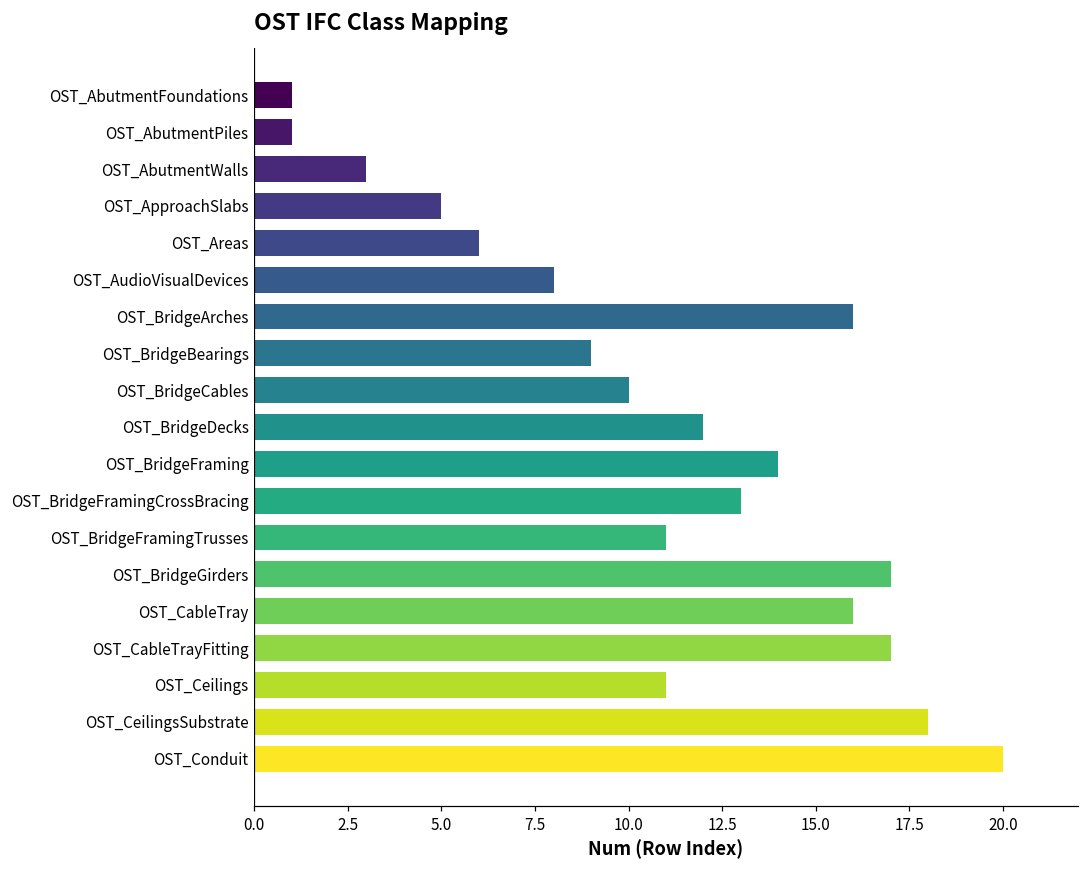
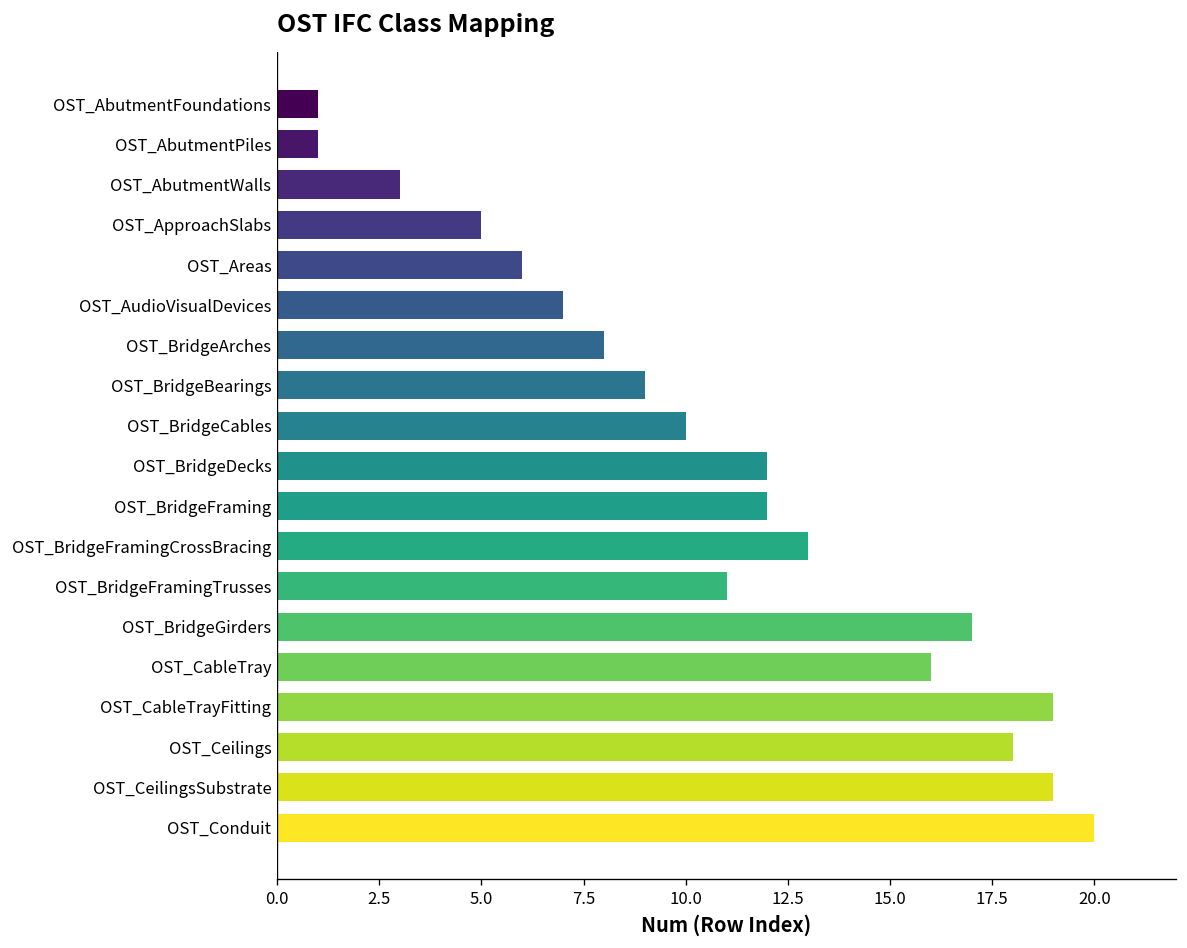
  {
    "OST_AbutmentFoundations": 1,
    "OST_AbutmentPiles": 1,
    "OST_AbutmentWalls": 3,
    "OST_ApproachSlabs": 5,
    "OST_Areas": 6,
-   "OST_AudioVisualDevices": 8,
-   "OST_BridgeArches": 16,
+   "OST_AudioVisualDevices": 7,
+   "OST_BridgeArches": 8,
    "OST_BridgeBearings": 9,
    "OST_BridgeCables": 10,
    "OST_BridgeDecks": 12,
-   "OST_BridgeFraming": 14,
+   "OST_BridgeFraming": 12,
    "OST_BridgeFramingCrossBracing": 13,
    "OST_BridgeFramingTrusses": 11,
    "OST_BridgeGirders": 17,
    "OST_CableTray": 16,
-   "OST_CableTrayFitting": 17,
-   "OST_Ceilings": 11,
-   "OST_CeilingsSubstrate": 18,
+   "OST_CableTrayFitting": 19,
+   "OST_Ceilings": 18,
+   "OST_CeilingsSubstrate": 19,
    "OST_Conduit": 20
  }
